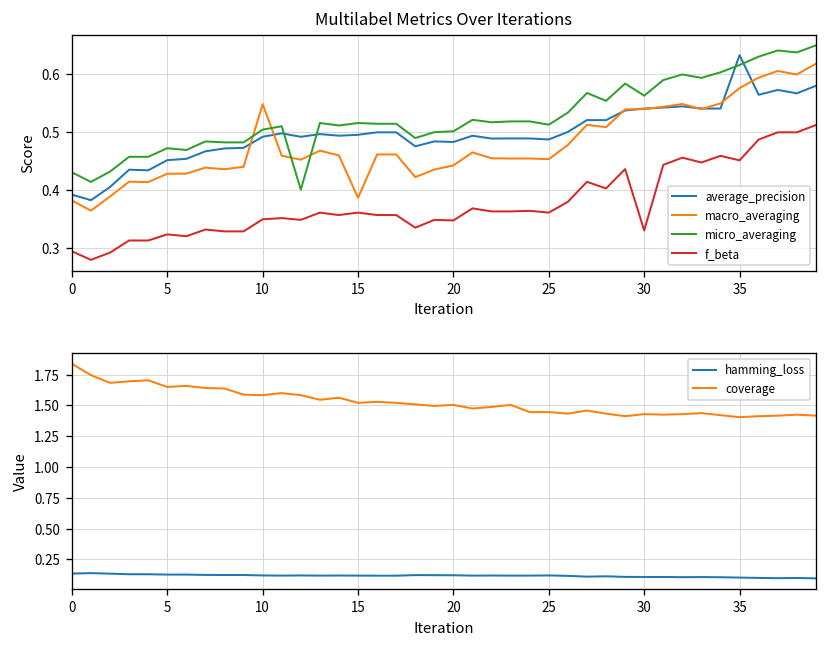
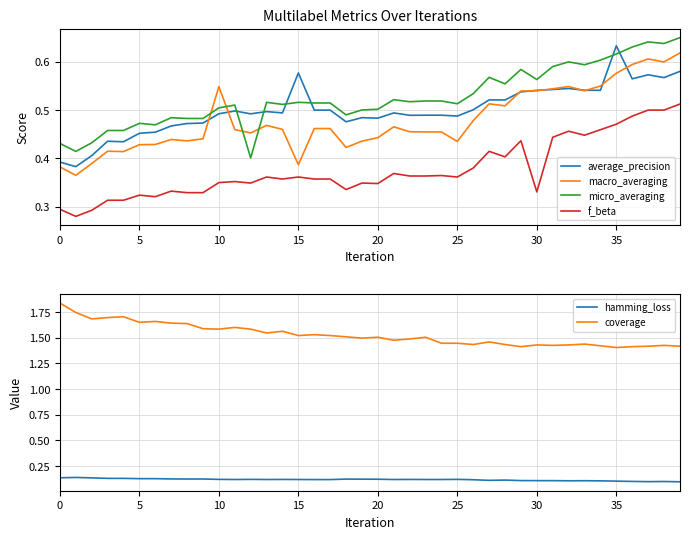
  {
    "Multilabel Metrics Over Iterations": {
      "average_precision": {
        "0": 0.39,
        "5": 0.45,
        "10": 0.49,
-       "15": 0.50,
+       "15": 0.58,
        "20": 0.48,
        "25": 0.49,
        "35": 0.63
      },
      "macro_averaging": {
        "0": 0.38,
        "5": 0.43,
        "10": 0.55,
        "15": 0.39,
        "20": 0.44,
-       "25": 0.45,
+       "25": 0.43,
        "35": 0.58
      },
      "micro_averaging": {
        "0": 0.43,
        "5": 0.47,
        "10": 0.50,
        "15": 0.52,
        "20": 0.50,
        "25": 0.51,
        "30": 0.56,
        "35": 0.62
      },
      "f_beta": {
        "0": 0.29,
        "5": 0.32,
        "10": 0.35,
        "15": 0.36,
        "20": 0.35,
        "25": 0.36,
        "30": 0.33,
-       "35": 0.45
+       "35": 0.47
      }
    }
  }
